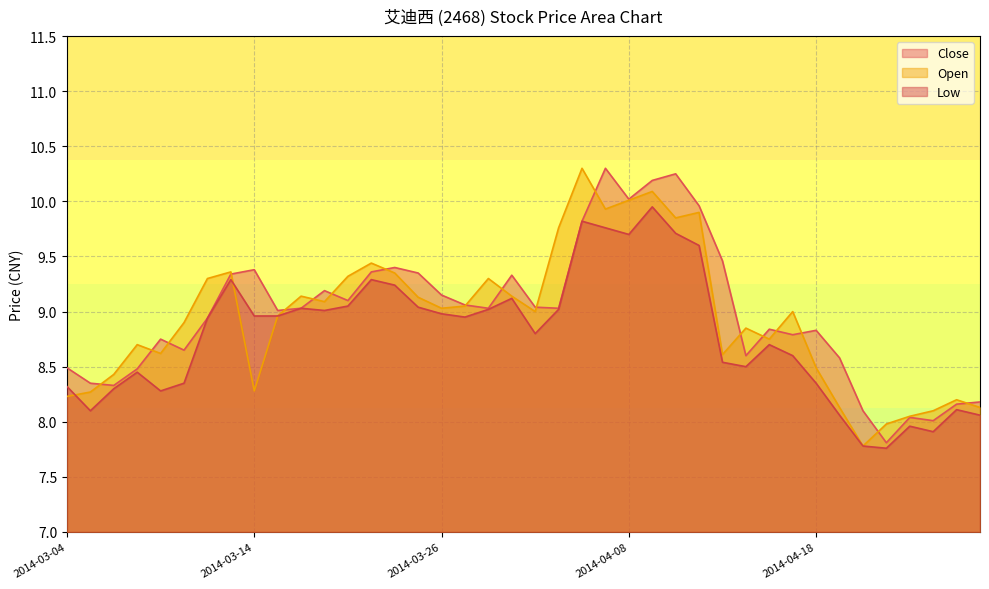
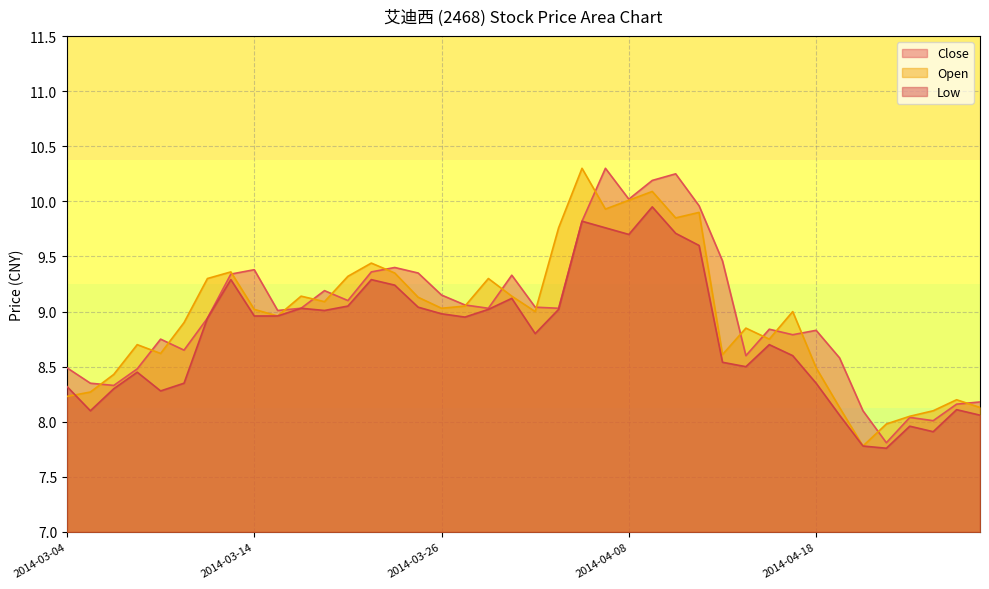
  {
    "Open": {
      "2014-03-04": 8.23,
-     "2014-03-14": 8.28,
+     "2014-03-14": 9.02,
      "2014-03-26": 9.03,
      "2014-04-18": 8.49
    }
  }
